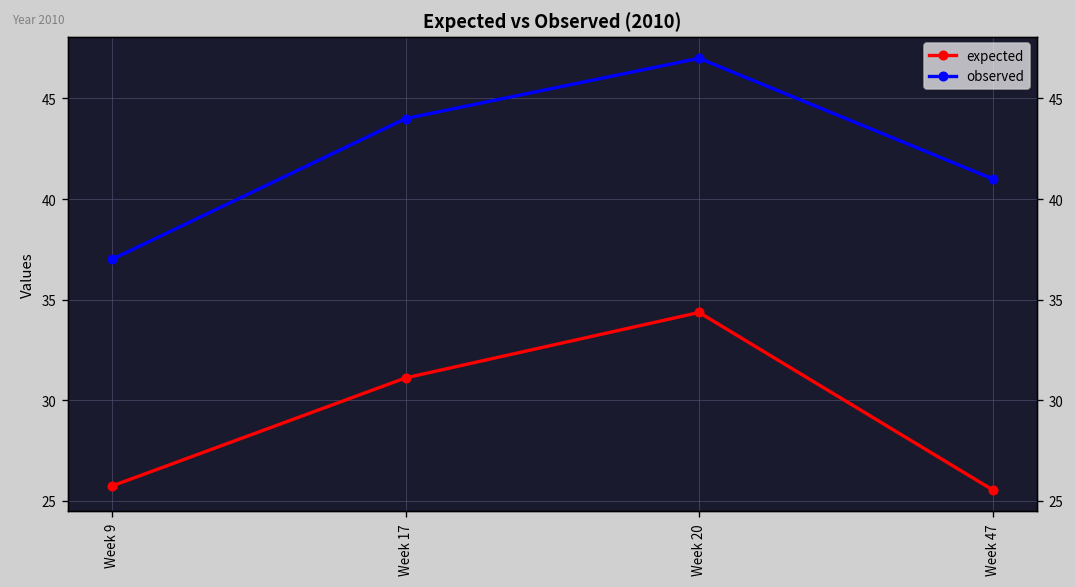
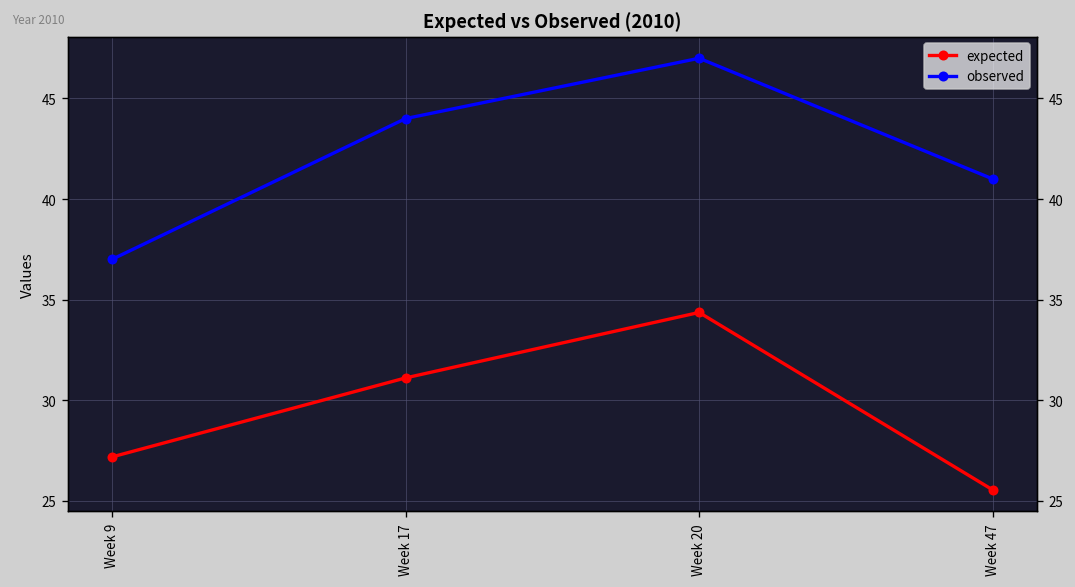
  {
    "expected": {
-     "Week 9": 25.7,
+     "Week 9": 27.2,
      "Week 17": 31.1,
      "Week 20": 34.4,
      "Week 47": 25.5
    },
    "observed": {
      "Week 9": 37.0,
      "Week 17": 44.0,
      "Week 20": 47.0,
      "Week 47": 41.0
    }
  }
